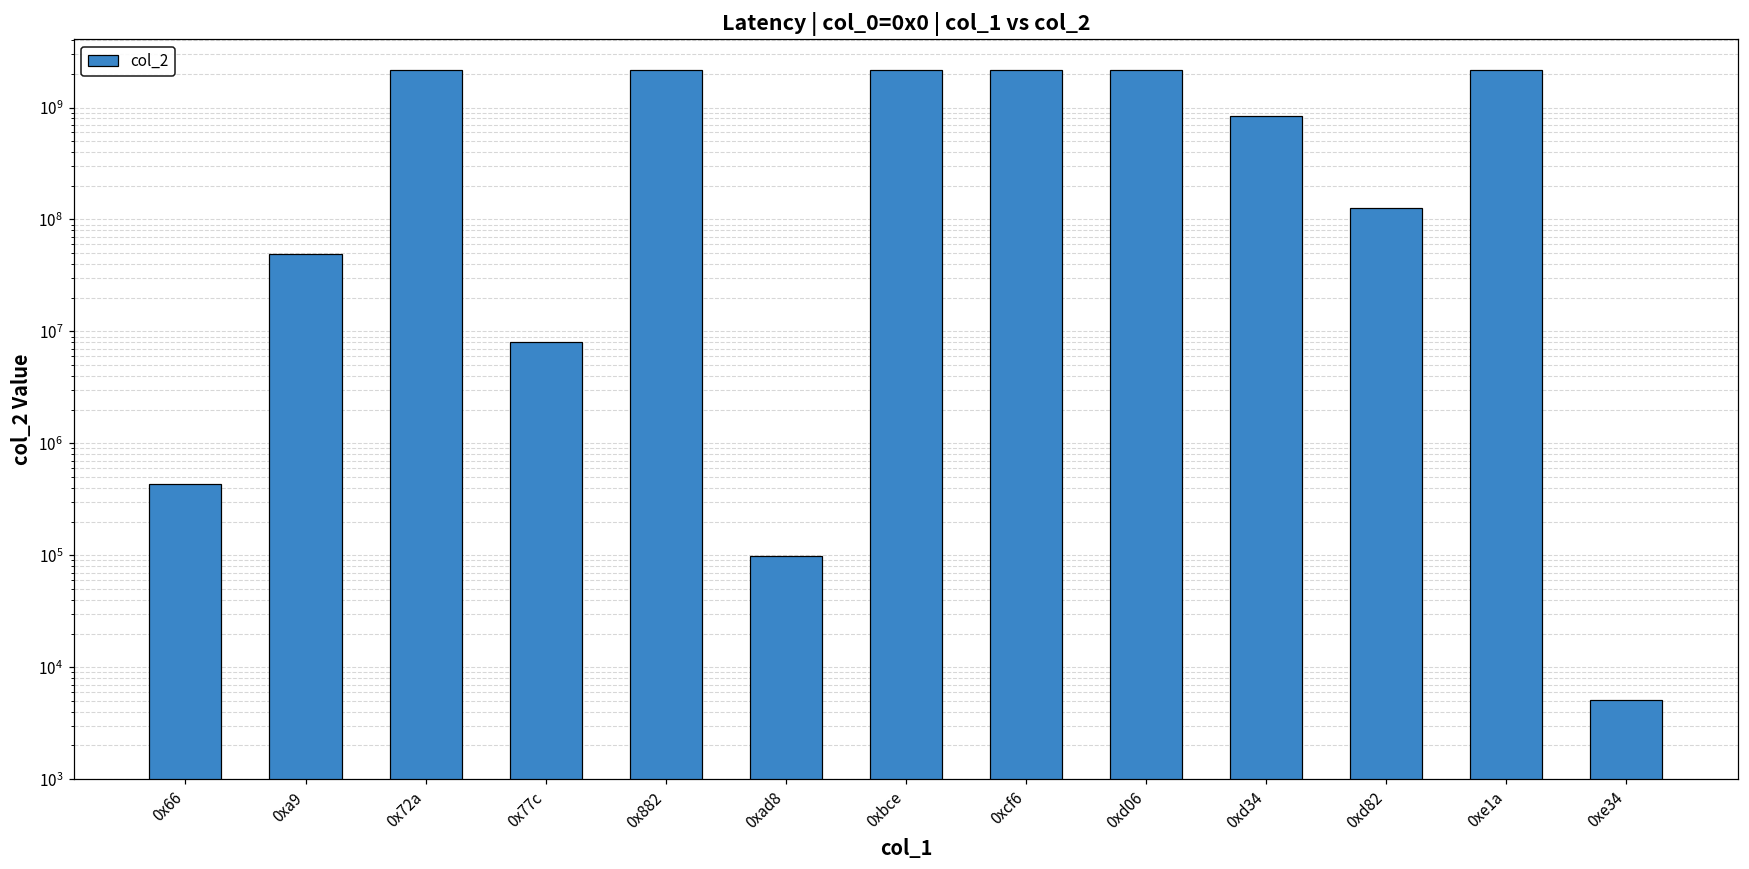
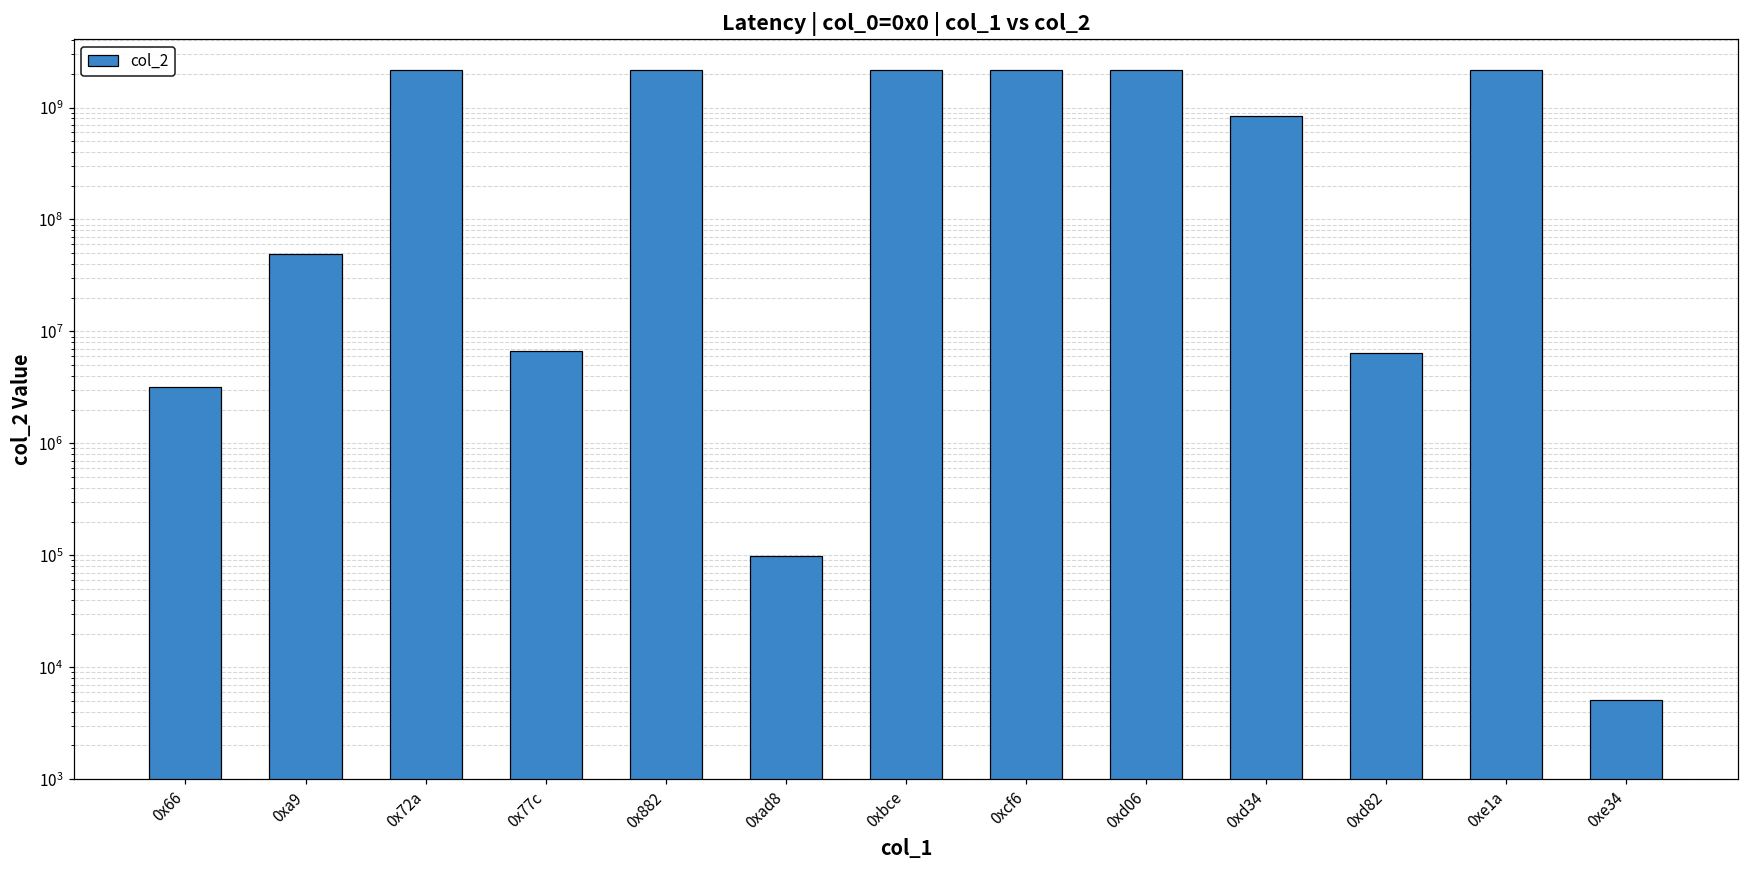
  {
-   "0x66": 440000,
+   "0x66": 3200000,
    "0xa9": 50000000,
    "0x72a": 2100000000,
-   "0x77c": 8000000,
+   "0x77c": 7000000,
    "0x882": 2100000000,
    "0xad8": 100000,
    "0xbce": 2100000000,
    "0xcf6": 2100000000,
    "0xd06": 2100000000,
    "0xd34": 800000000,
-   "0xd82": 130000000,
+   "0xd82": 6000000,
    "0xe1a": 2100000000,
    "0xe34": 5000
  }
